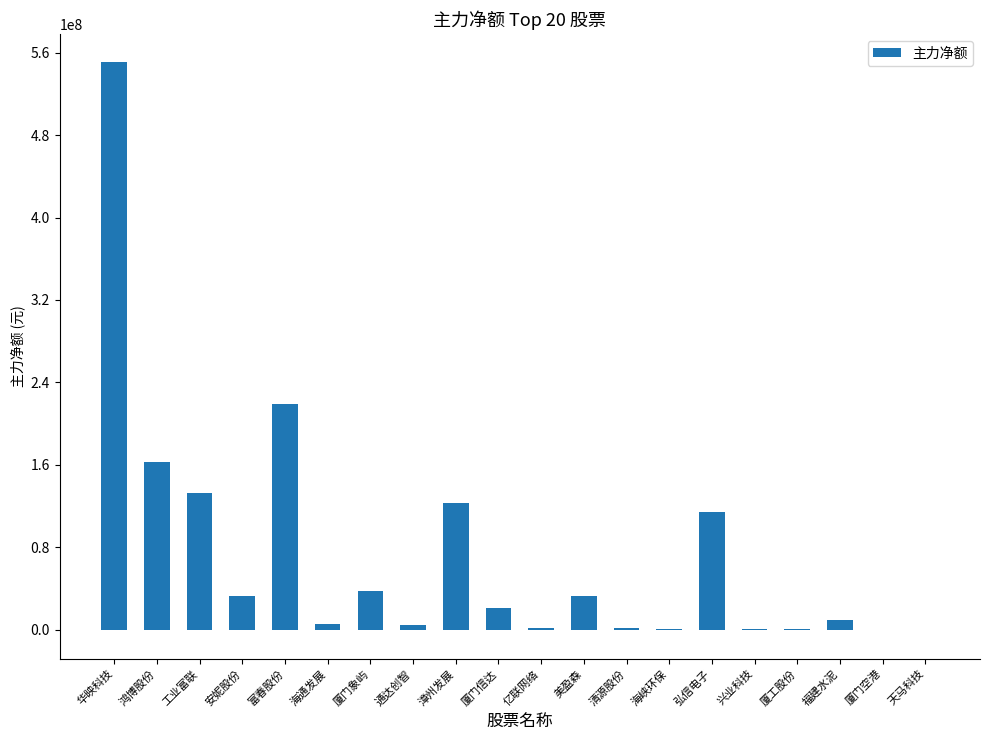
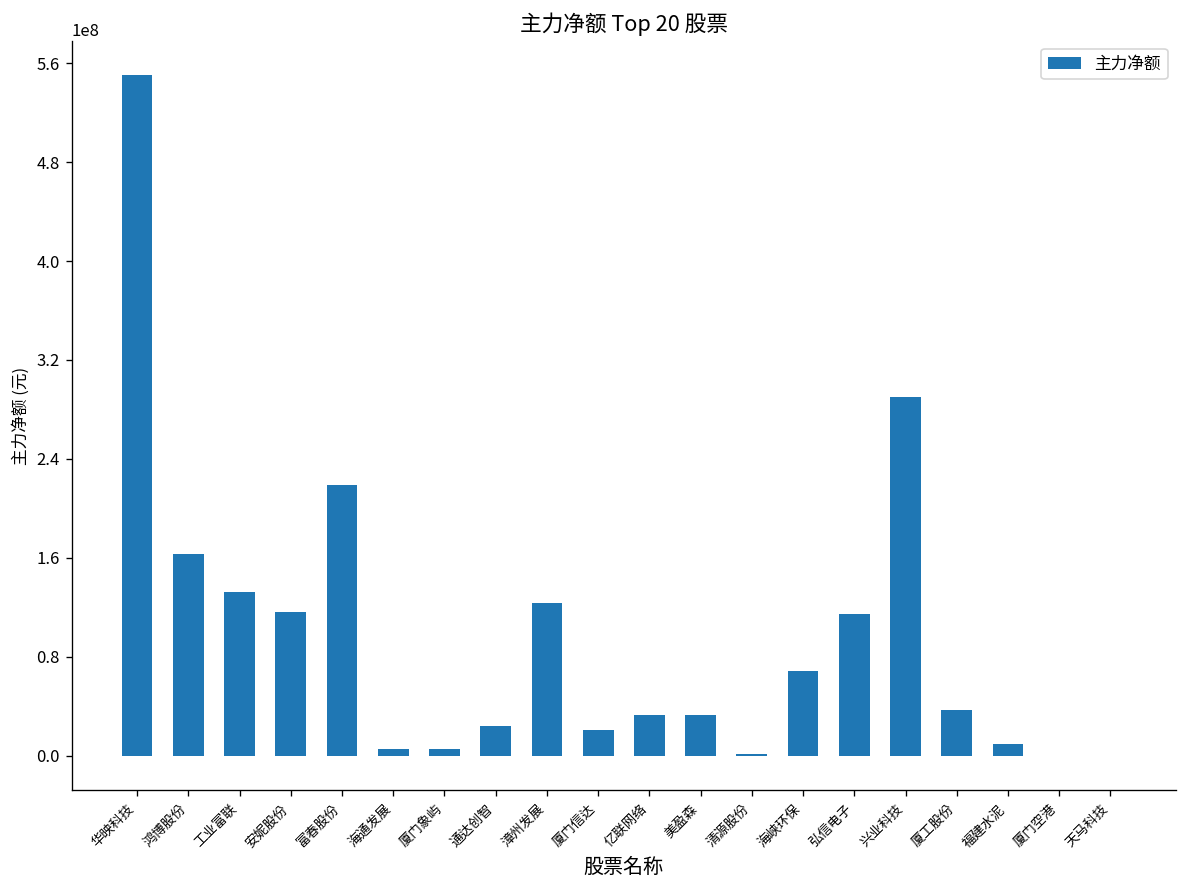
  {
    "华映科技": 551000000,
    "鸿博股份": 163000000,
    "工业富联": 133000000,
-   "安妮股份": 33000000,
+   "安妮股份": 116000000,
    "富春股份": 219000000,
    "海通发展": 5000000,
-   "厦门象屿": 38000000,
-   "通达创智": 5000000,
+   "厦门象屿": 5000000,
+   "通达创智": 24000000,
    "漳州发展": 124000000,
    "厦门信达": 21000000,
-   "亿联网络": 2000000,
+   "亿联网络": 33000000,
    "美盈森": 33000000,
-   "海峡环保": 1000000,
+   "海峡环保": 68000000,
    "弘信电子": 115000000,
-   "兴业科技": 0,
-   "厦工股份": 0,
+   "兴业科技": 290000000,
+   "厦工股份": 37000000,
    "福建水泥": 10000000
  }
